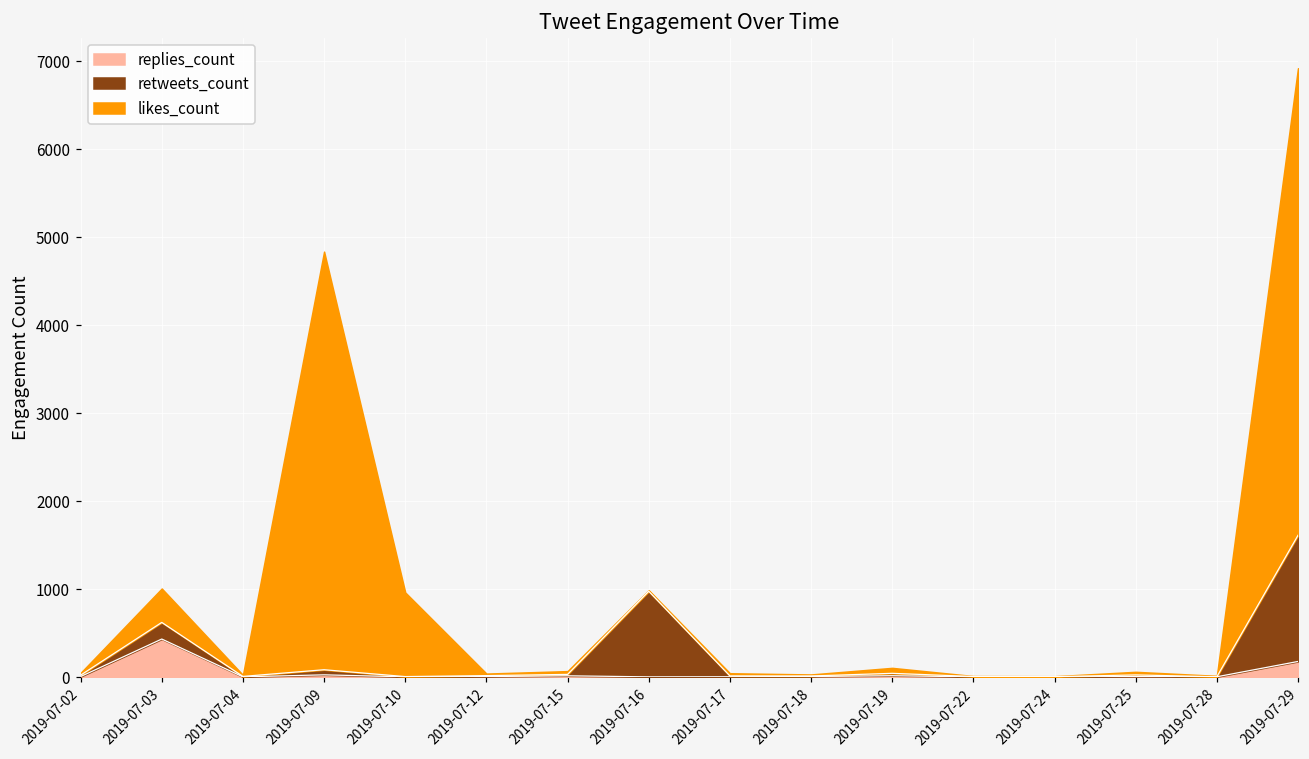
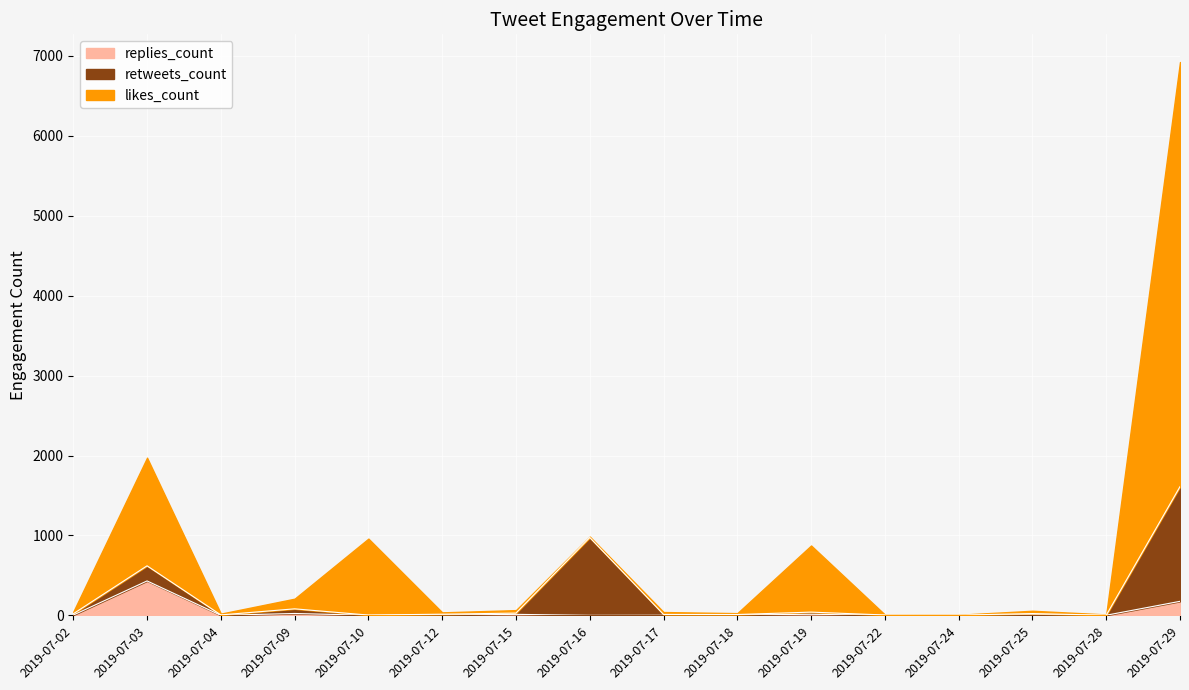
  {
    "replies_count": {
      "2019-07-03": 400,
      "2019-07-09": 0,
      "2019-07-16": 0,
      "2019-07-29": 200
    },
    "retweets_count": {
      "2019-07-03": 600,
      "2019-07-09": 100,
      "2019-07-29": 1600
    },
    "likes_count": {
-     "2019-07-03": 400,
-     "2019-07-09": 4800,
+     "2019-07-03": 1400,
+     "2019-07-09": 100,
      "2019-07-10": 1000,
      "2019-07-15": 0,
-     "2019-07-19": 100,
+     "2019-07-19": 800,
      "2019-07-25": 0,
      "2019-07-29": 5300
    }
  }
